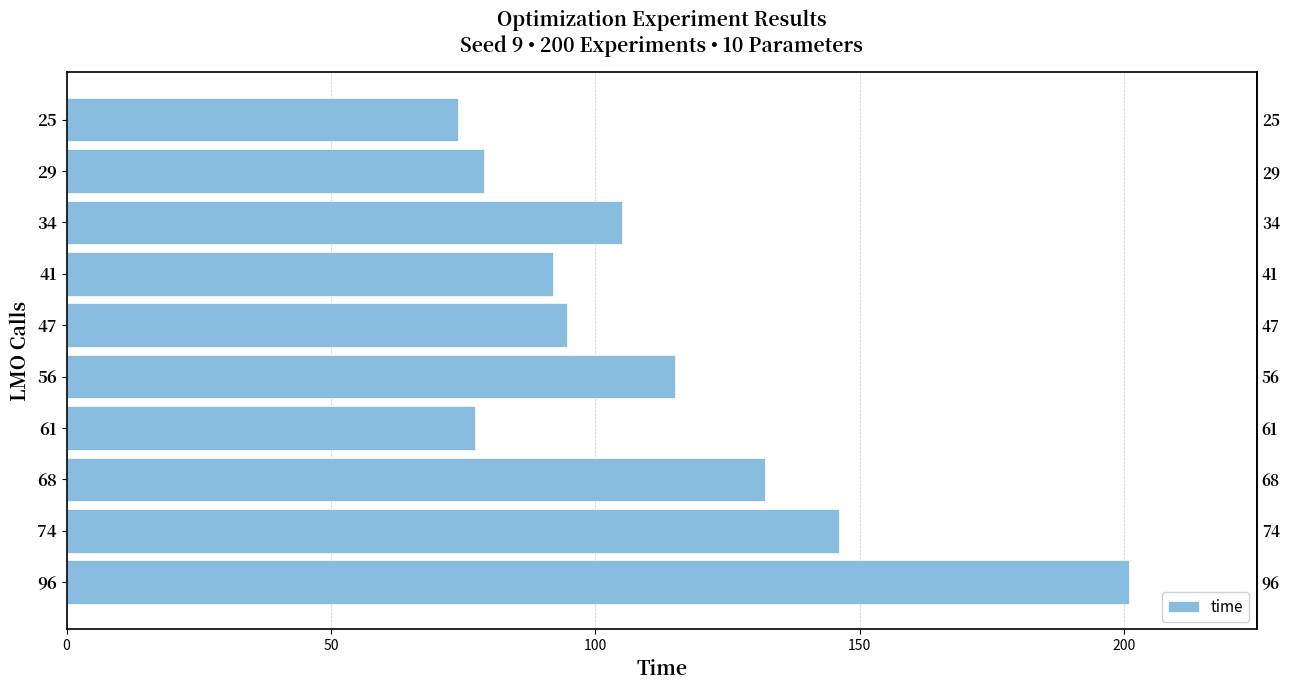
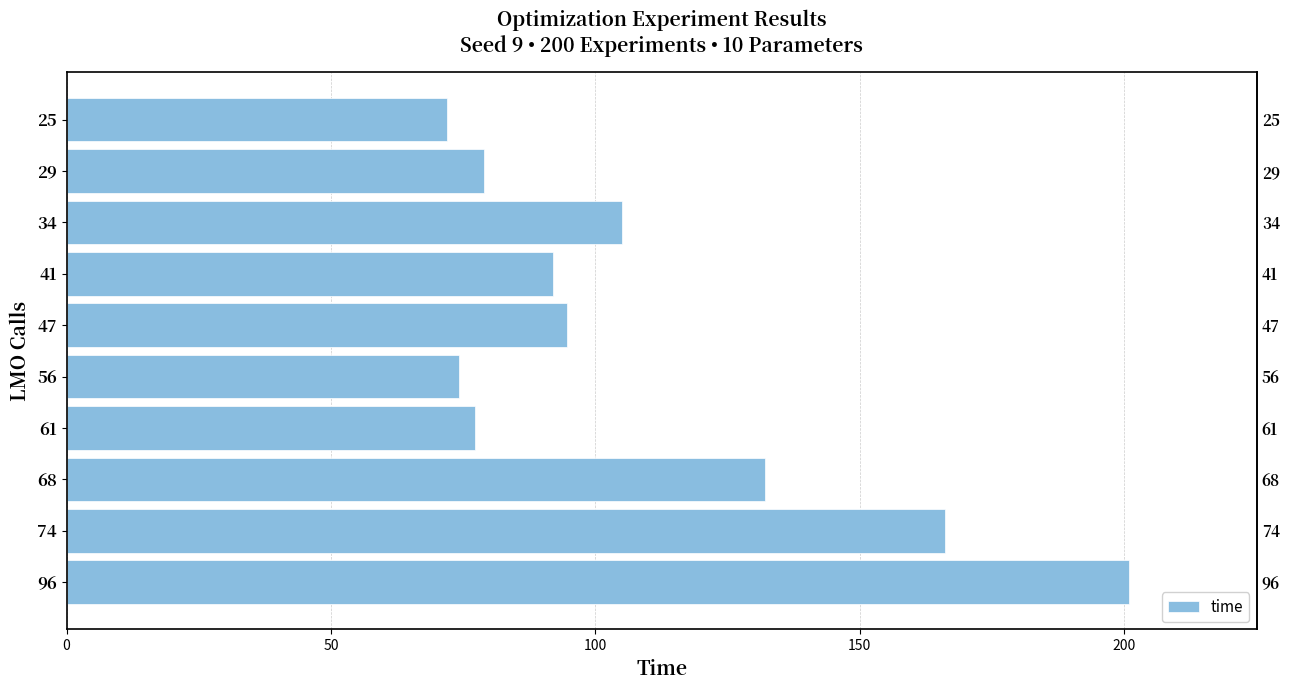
  {
-   "25": 74,
+   "25": 72,
    "29": 79,
    "34": 105,
    "41": 92,
    "47": 95,
-   "56": 115,
+   "56": 74,
    "61": 77,
    "68": 132,
-   "74": 146,
+   "74": 166,
    "96": 201
  }
